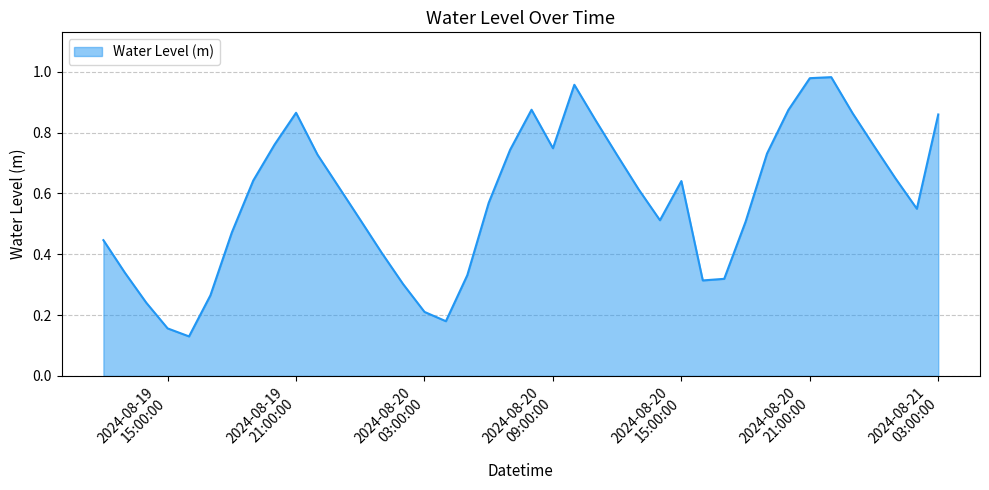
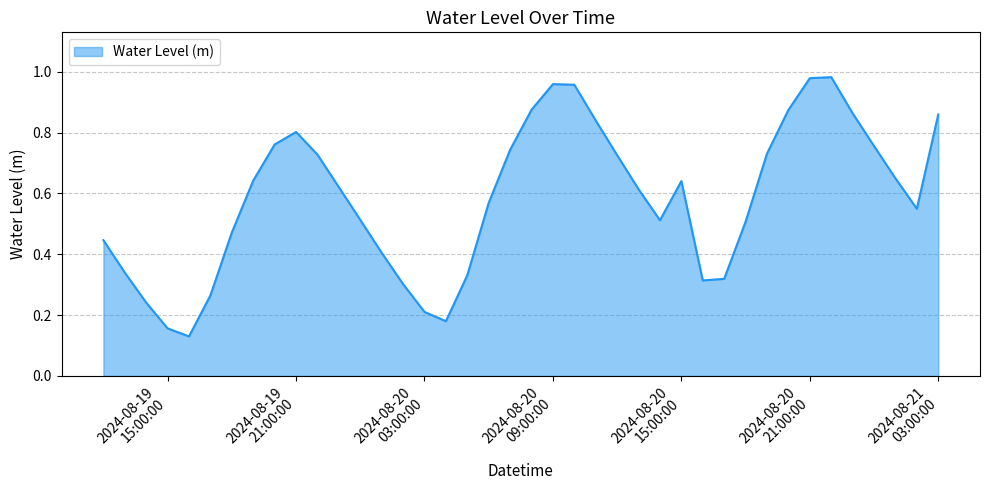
  {
    "2024-08-19 15:00:00": 0.16,
-   "2024-08-19 21:00:00": 0.87,
+   "2024-08-19 21:00:00": 0.80,
    "2024-08-20 03:00:00": 0.21,
-   "2024-08-20 09:00:00": 0.75,
+   "2024-08-20 09:00:00": 0.96,
    "2024-08-20 15:00:00": 0.64,
    "2024-08-20 21:00:00": 0.98,
    "2024-08-21 03:00:00": 0.86
  }
